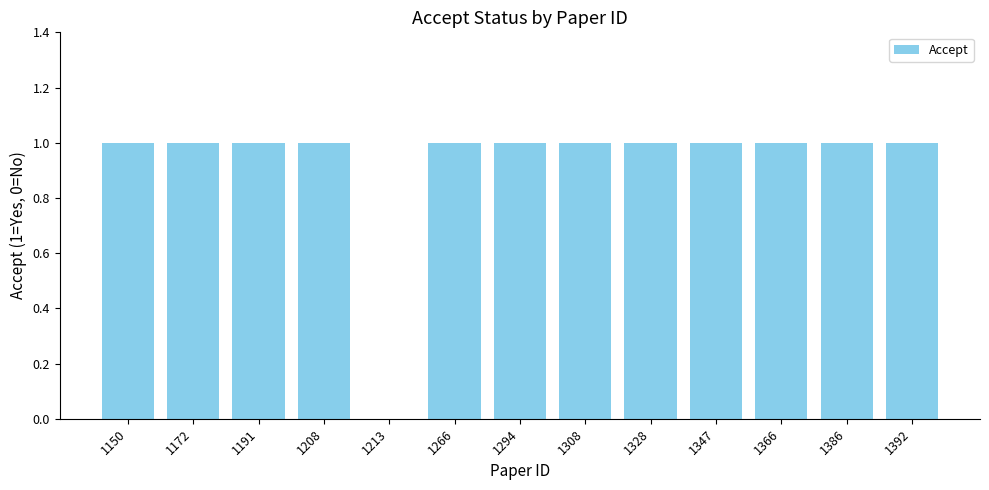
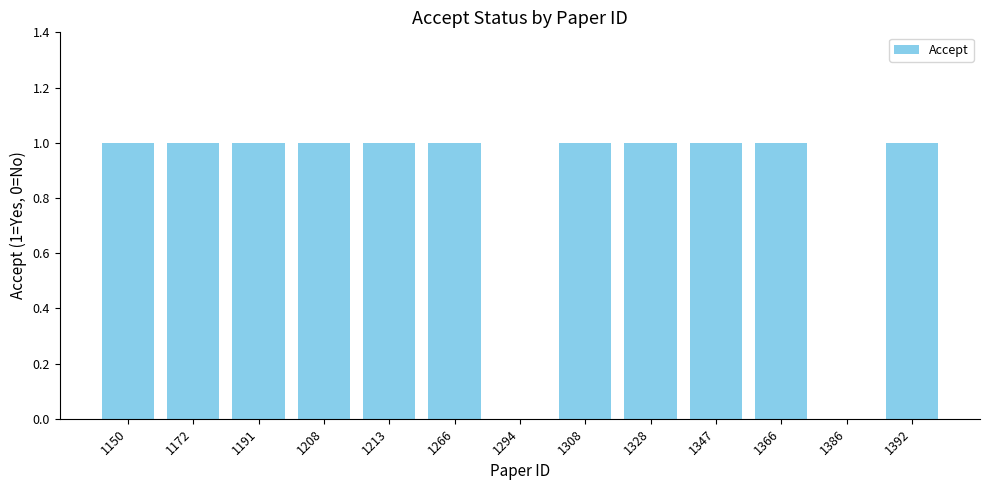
  {
    "1150": 1,
    "1172": 1,
    "1191": 1,
    "1208": 1,
-   "1213": 0,
+   "1213": 1,
    "1266": 1,
-   "1294": 1,
+   "1294": 0,
    "1308": 1,
    "1328": 1,
    "1347": 1,
    "1366": 1,
-   "1386": 1,
+   "1386": 0,
    "1392": 1
  }
